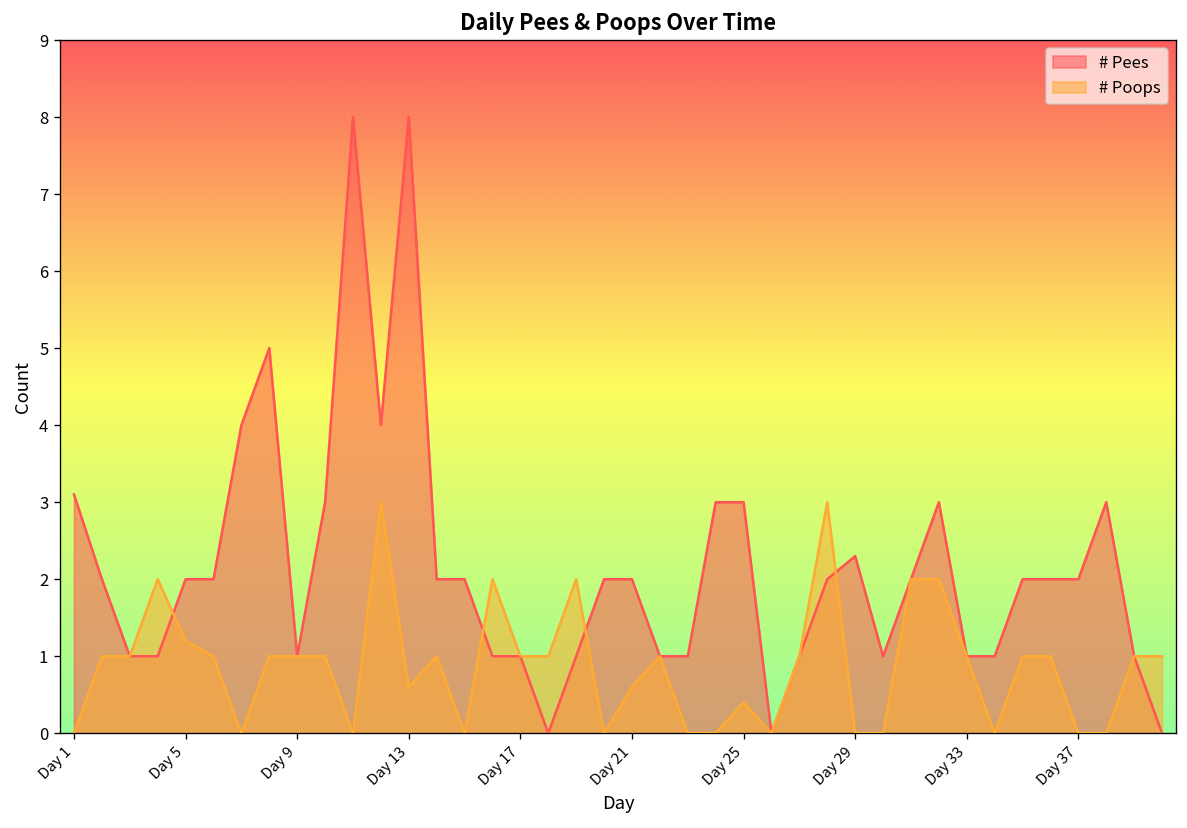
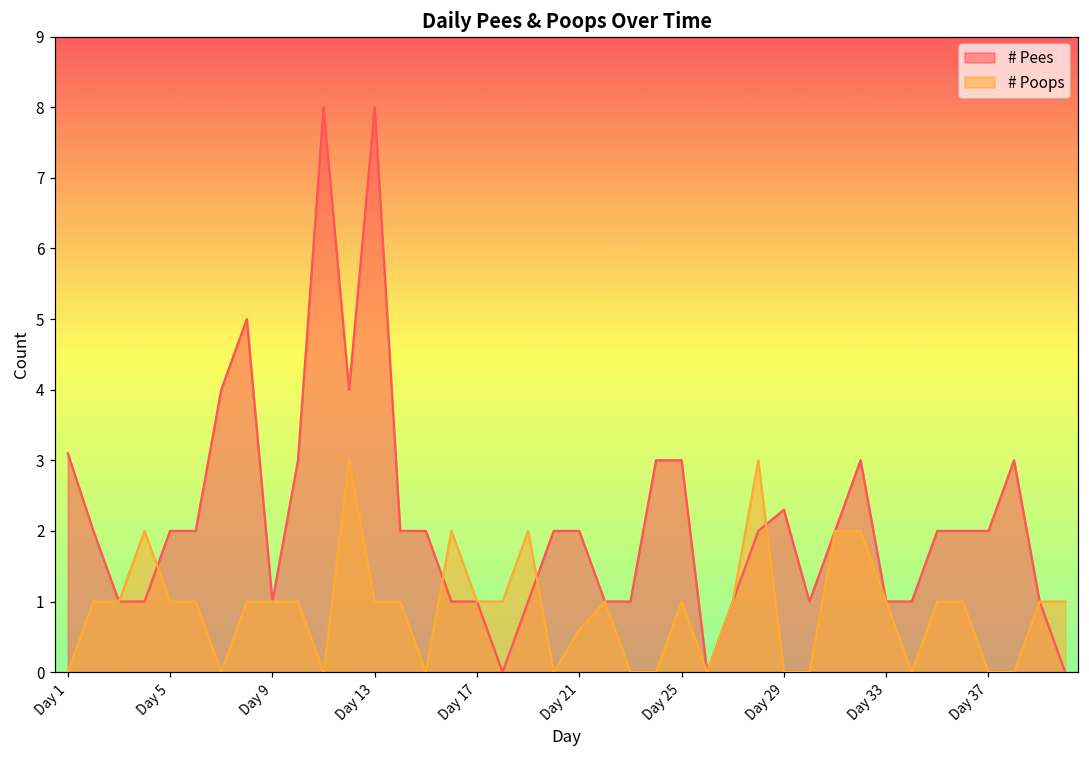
  {
    "# Pees": {
      "Day 1": 3.1,
      "Day 5": 2.0,
      "Day 13": 8.0,
      "Day 21": 2.0,
      "Day 25": 3.0,
      "Day 29": 2.3,
      "Day 37": 2.0
    },
    "# Poops": {
      "Day 1": 0.0,
-     "Day 5": 1.2,
-     "Day 13": 0.6,
+     "Day 5": 1.0,
+     "Day 13": 1.0,
      "Day 21": 0.6,
-     "Day 25": 0.4,
+     "Day 25": 1.0,
      "Day 29": 0.0,
      "Day 37": 0.0
    }
  }
